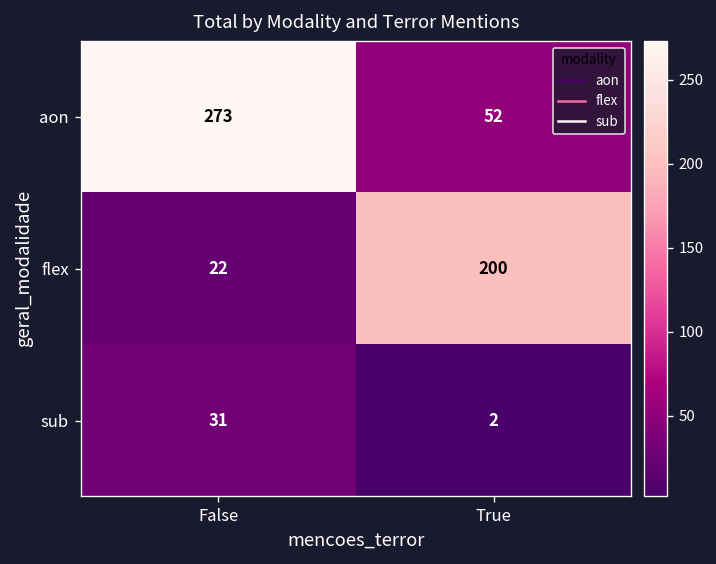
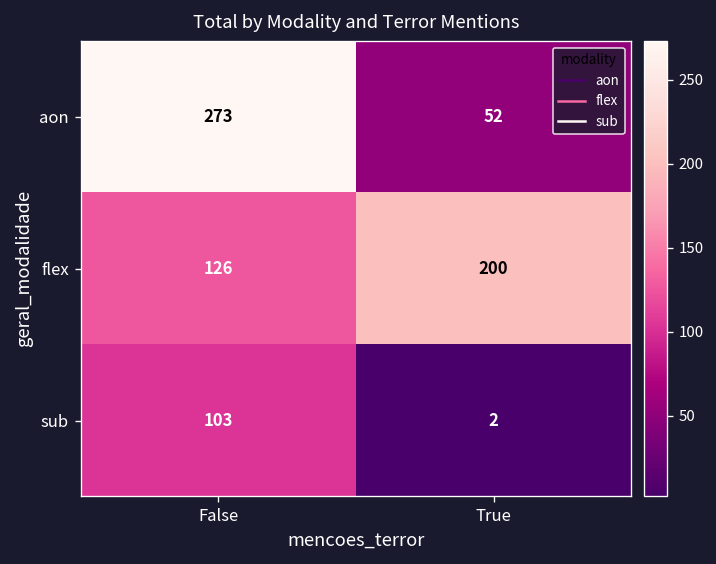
  {
    "aon": {
      "False": 273,
      "True": 52
    },
    "flex": {
-     "False": 22,
+     "False": 126,
      "True": 200
    },
    "sub": {
-     "False": 31,
+     "False": 103,
      "True": 2
    }
  }
